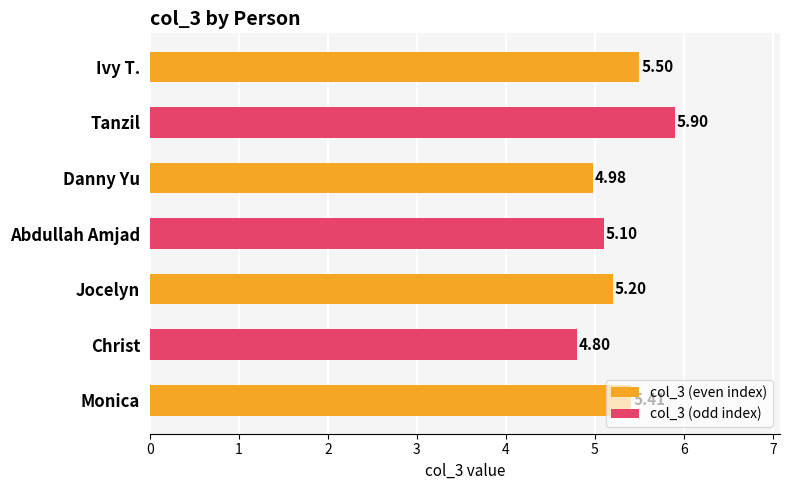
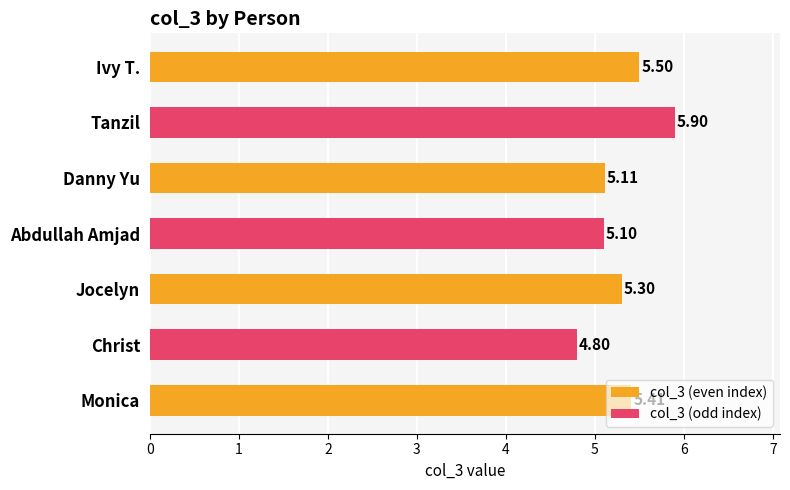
  {
    "Ivy T.": 5.50,
    "Tanzil": 5.90,
-   "Danny Yu": 4.98,
+   "Danny Yu": 5.11,
    "Abdullah Amjad": 5.10,
-   "Jocelyn": 5.20,
+   "Jocelyn": 5.30,
    "Christ": 4.80
  }
